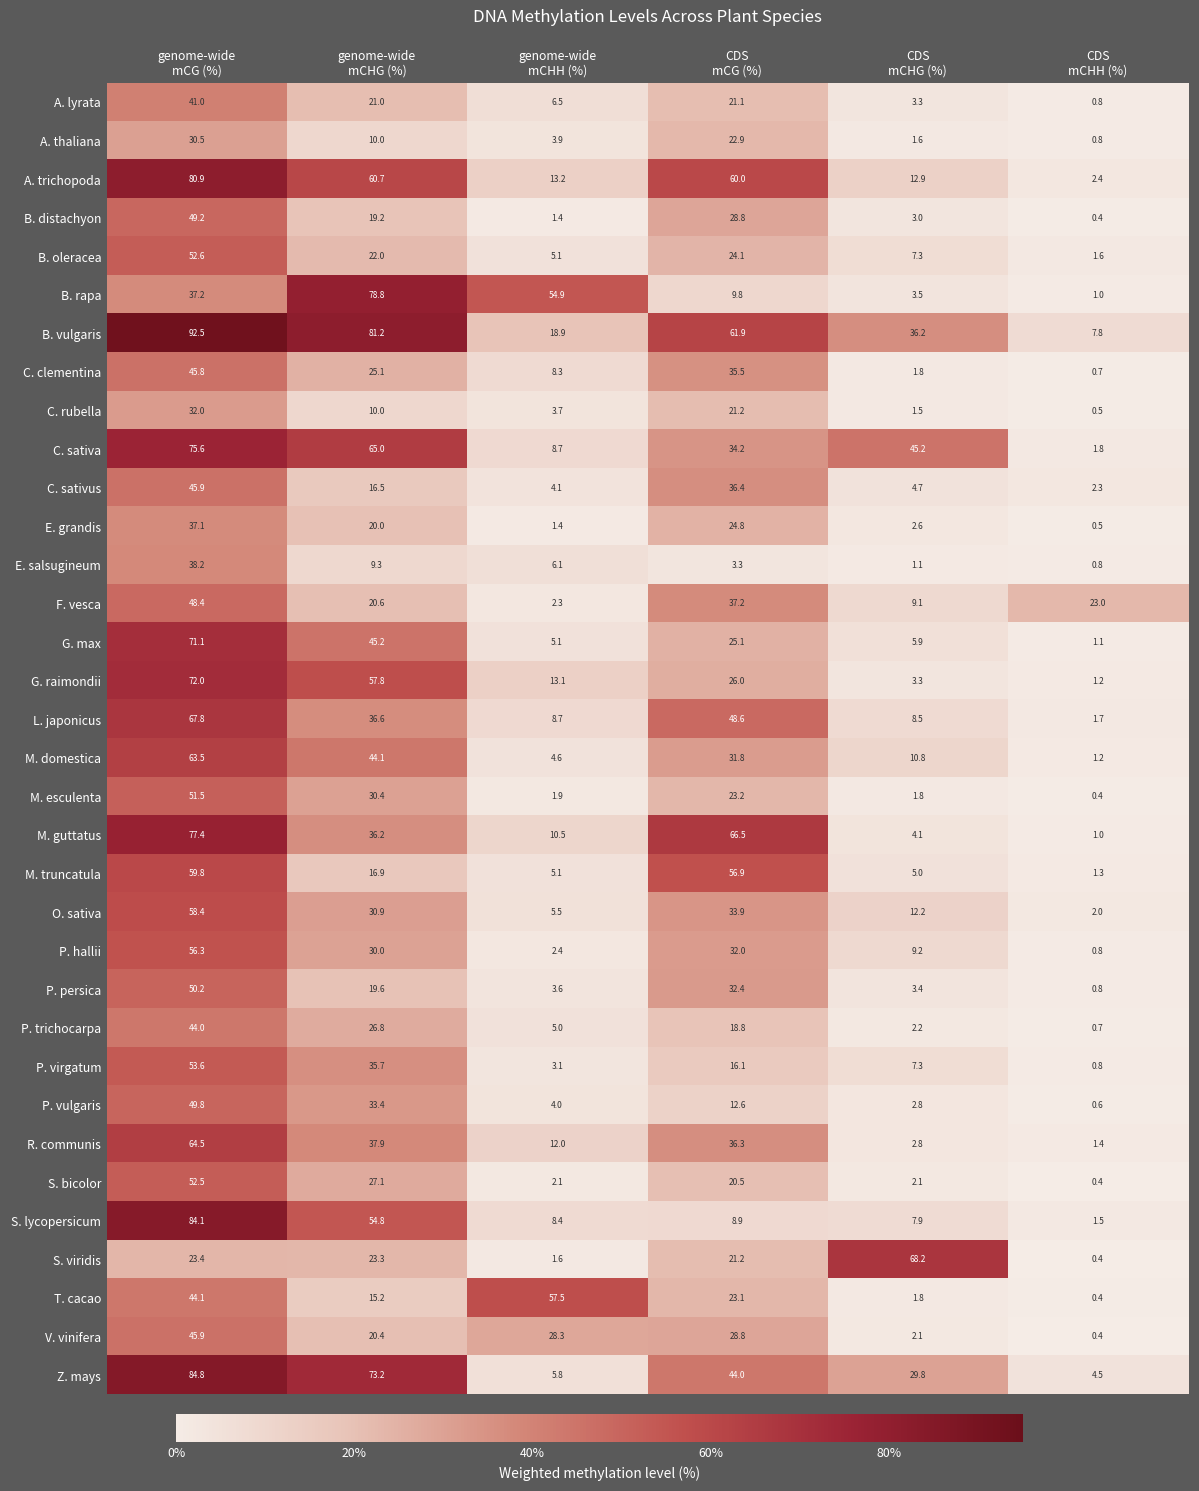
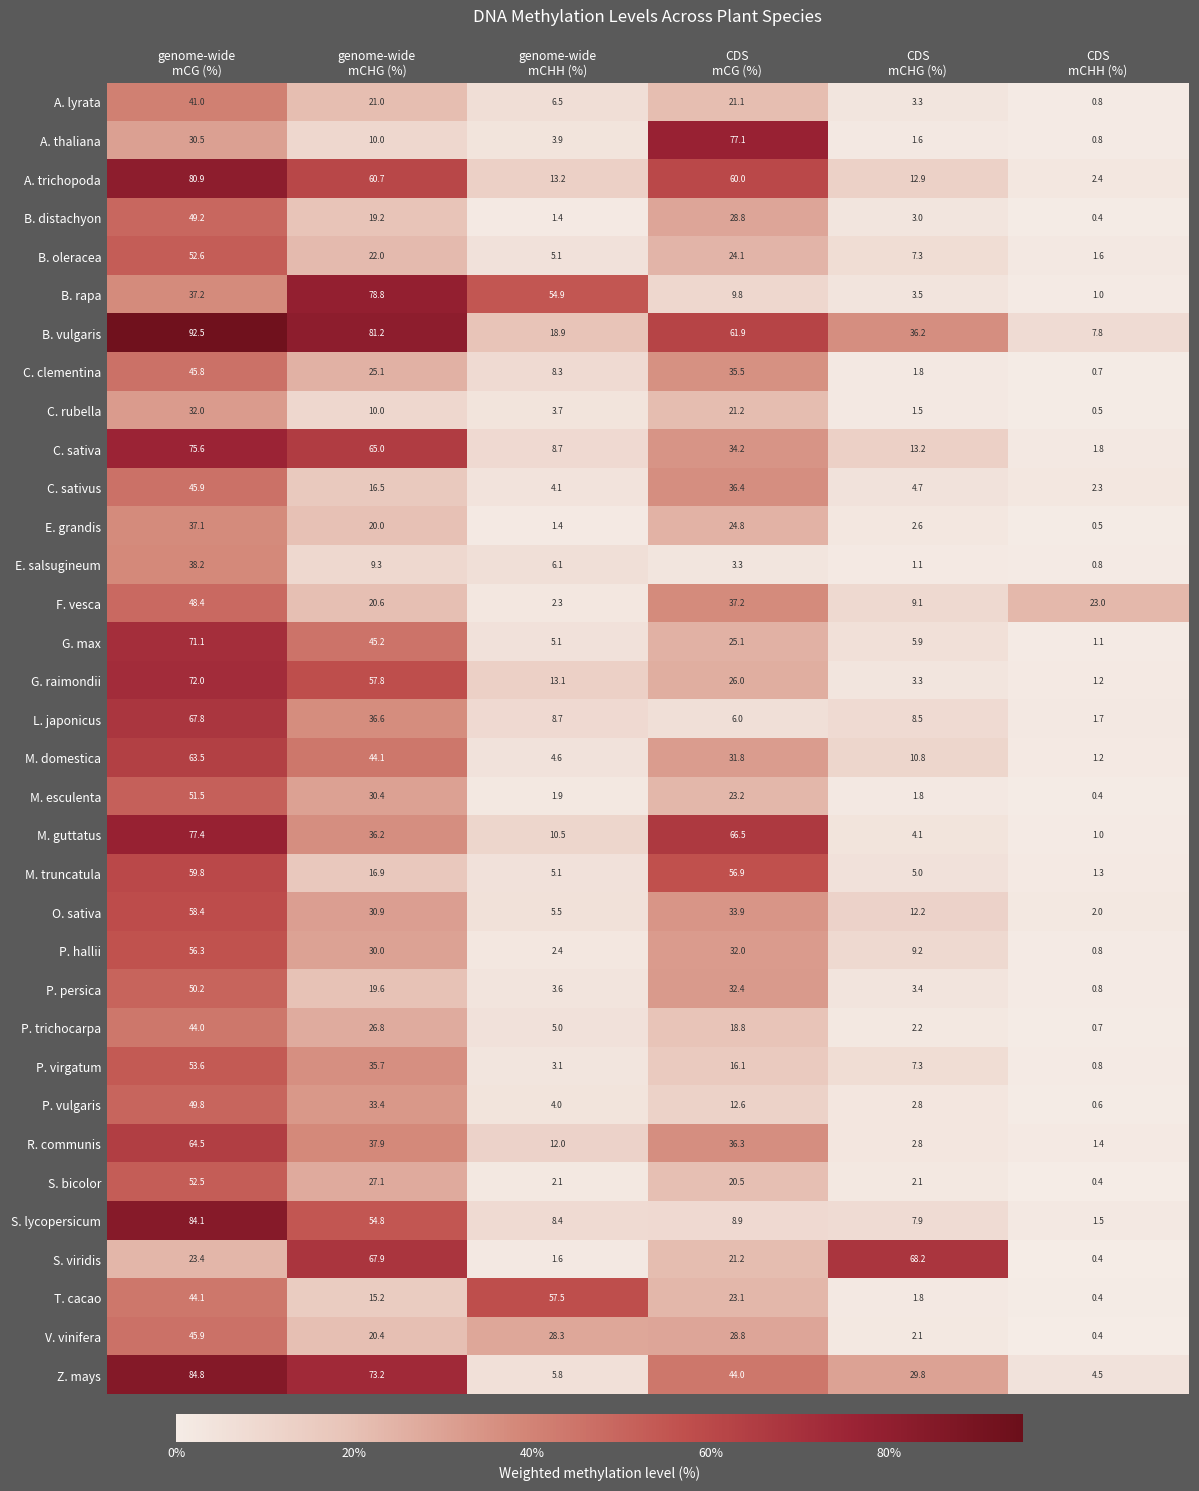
  {
    "A. thaliana": {
      "genome-wide mCG (%)": 30.5,
      "genome-wide mCHG (%)": 10.0,
      "genome-wide mCHH (%)": 3.9,
-     "CDS mCG (%)": 22.9,
+     "CDS mCG (%)": 77.1,
      "CDS mCHG (%)": 1.6,
      "CDS mCHH (%)": 0.8
    },
    "C. sativa": {
      "genome-wide mCG (%)": 75.6,
      "genome-wide mCHG (%)": 65.0,
      "genome-wide mCHH (%)": 8.7,
      "CDS mCG (%)": 34.2,
-     "CDS mCHG (%)": 45.2,
+     "CDS mCHG (%)": 13.2,
      "CDS mCHH (%)": 1.8
    },
    "L. japonicus": {
      "genome-wide mCG (%)": 67.8,
      "genome-wide mCHG (%)": 36.6,
      "genome-wide mCHH (%)": 8.7,
-     "CDS mCG (%)": 48.6,
+     "CDS mCG (%)": 6.0,
      "CDS mCHG (%)": 8.5,
      "CDS mCHH (%)": 1.7
    },
    "S. viridis": {
      "genome-wide mCG (%)": 23.4,
-     "genome-wide mCHG (%)": 23.3,
+     "genome-wide mCHG (%)": 67.9,
      "genome-wide mCHH (%)": 1.6,
      "CDS mCG (%)": 21.2,
      "CDS mCHG (%)": 68.2,
      "CDS mCHH (%)": 0.4
    }
  }
